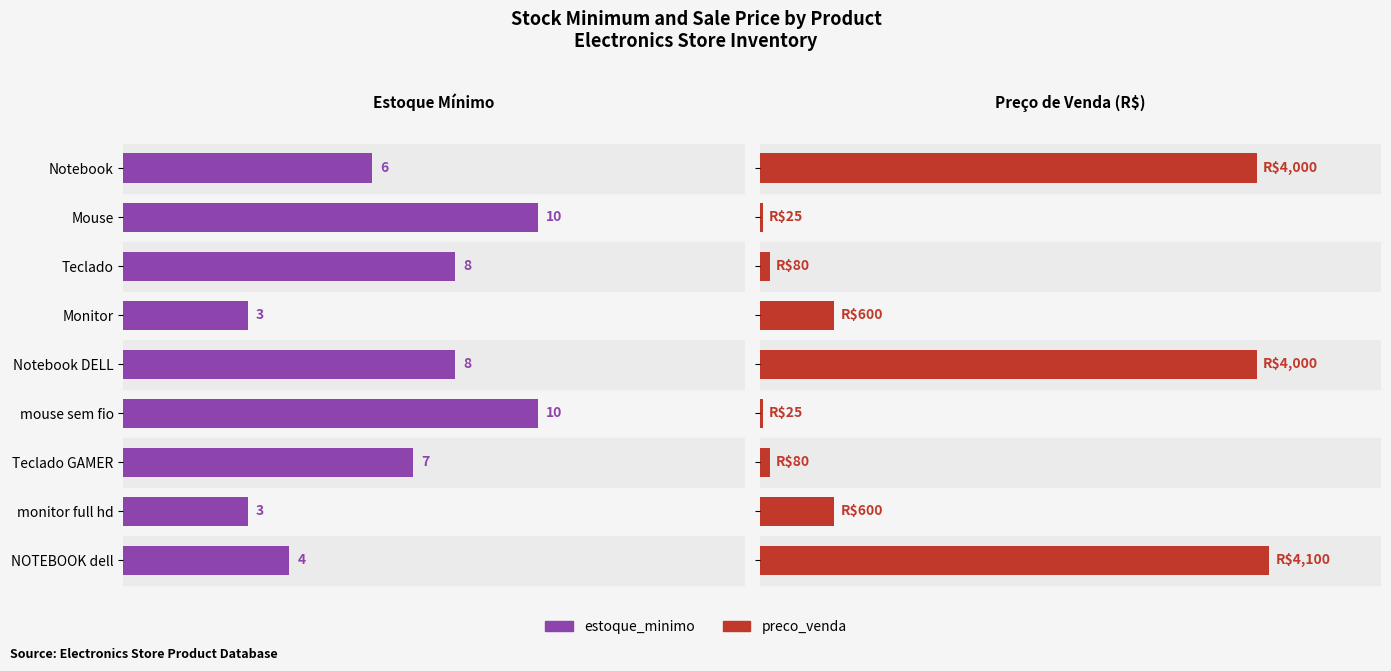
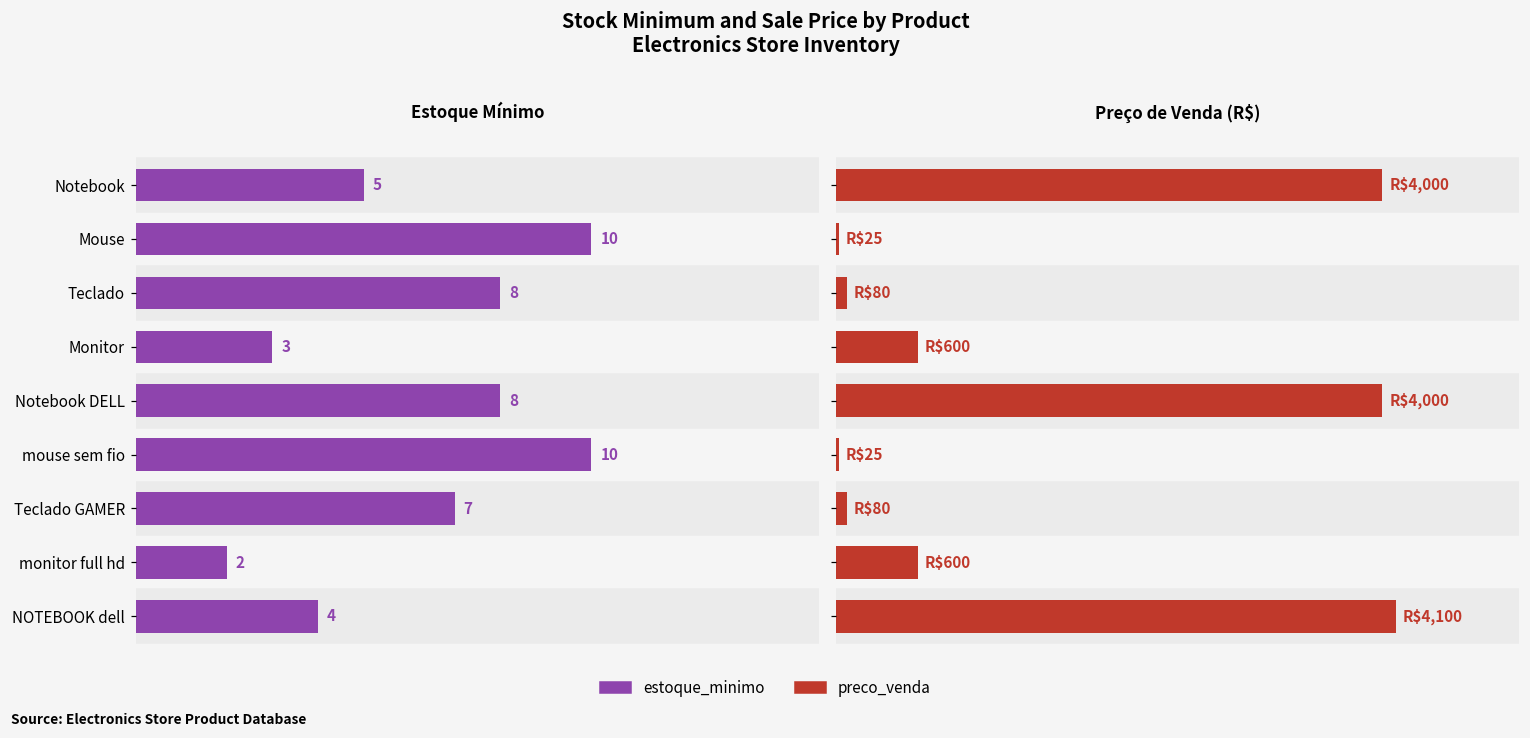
  {
    "Estoque Mínimo": {
-     "Notebook": 6,
+     "Notebook": 5,
      "Mouse": 10,
      "Teclado": 8,
      "Monitor": 3,
      "Notebook DELL": 8,
      "mouse sem fio": 10,
      "Teclado GAMER": 7,
-     "monitor full hd": 3,
+     "monitor full hd": 2,
      "NOTEBOOK dell": 4
    }
  }
